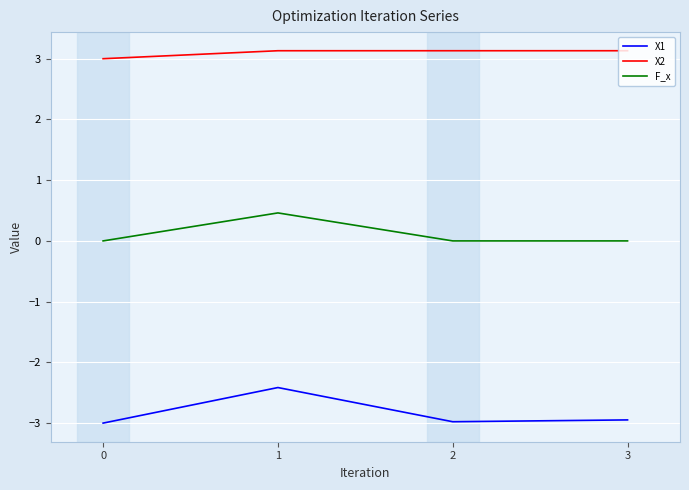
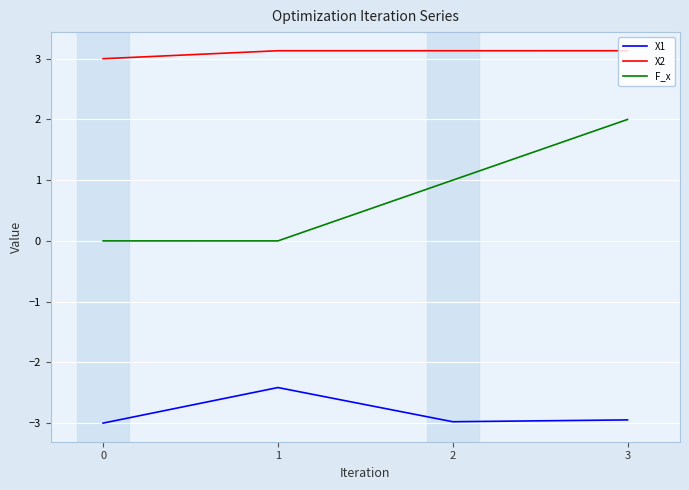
  {
    "X1": {
      "0": -3.0,
      "1": -2.4,
      "2": -3.0,
      "3": -2.9
    },
    "X2": {
      "0": 3.0,
      "1": 3.1,
      "2": 3.1
    },
    "F_x": {
      "0": 0.0,
-     "1": 0.5,
-     "2": 0,
-     "3": 0
+     "1": 0.0,
+     "2": 1,
+     "3": 2
    }
  }
